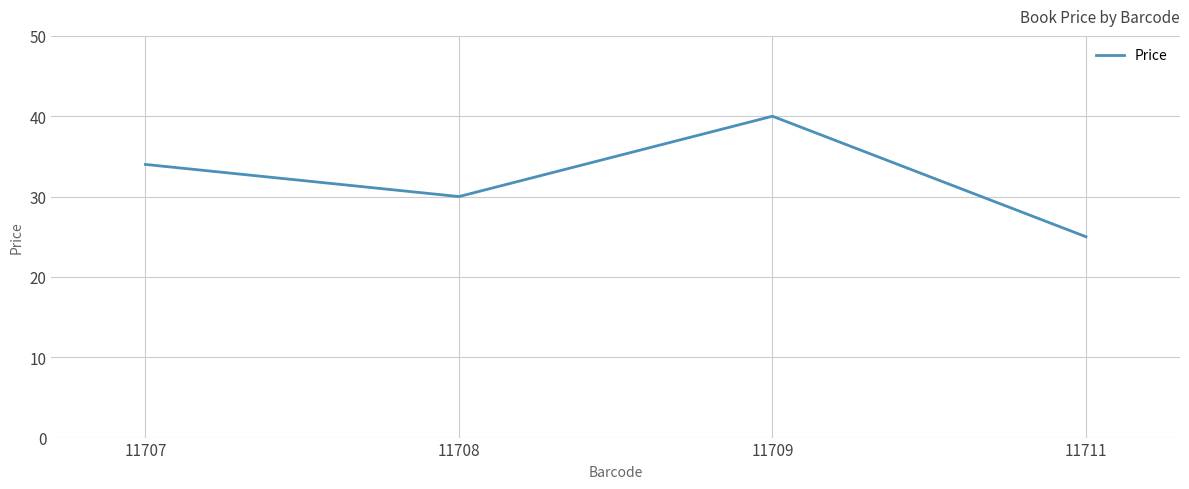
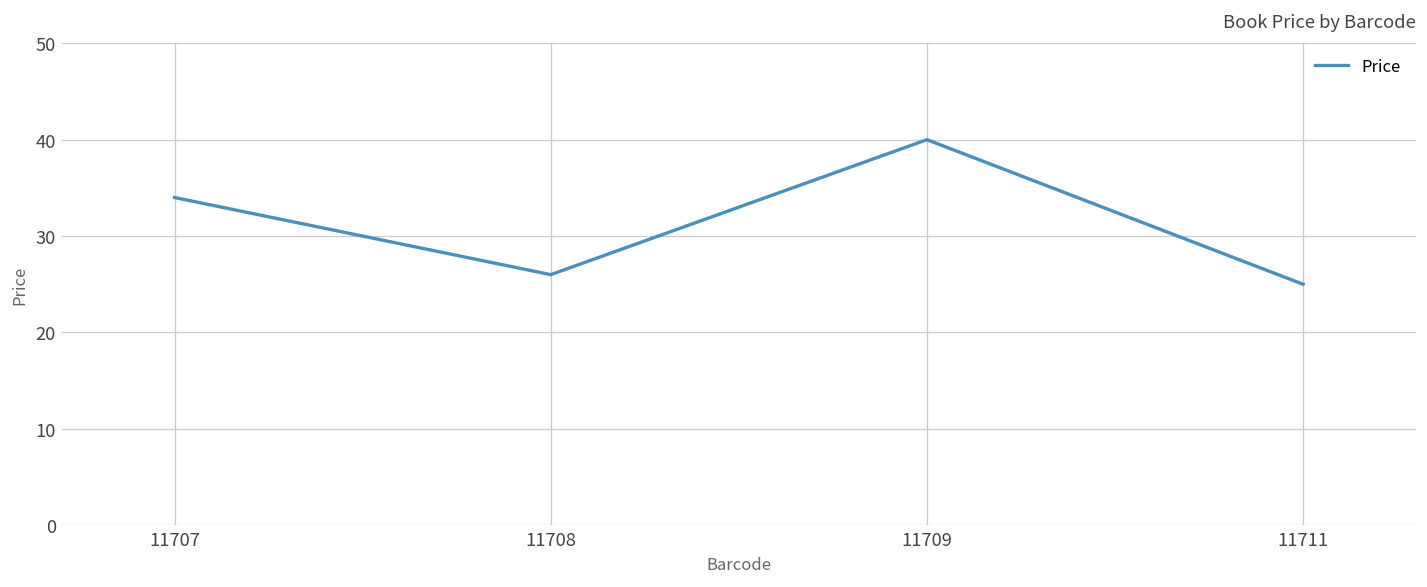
  {
    "11707": 34,
-   "11708": 30,
+   "11708": 26,
    "11709": 40,
    "11711": 25
  }
